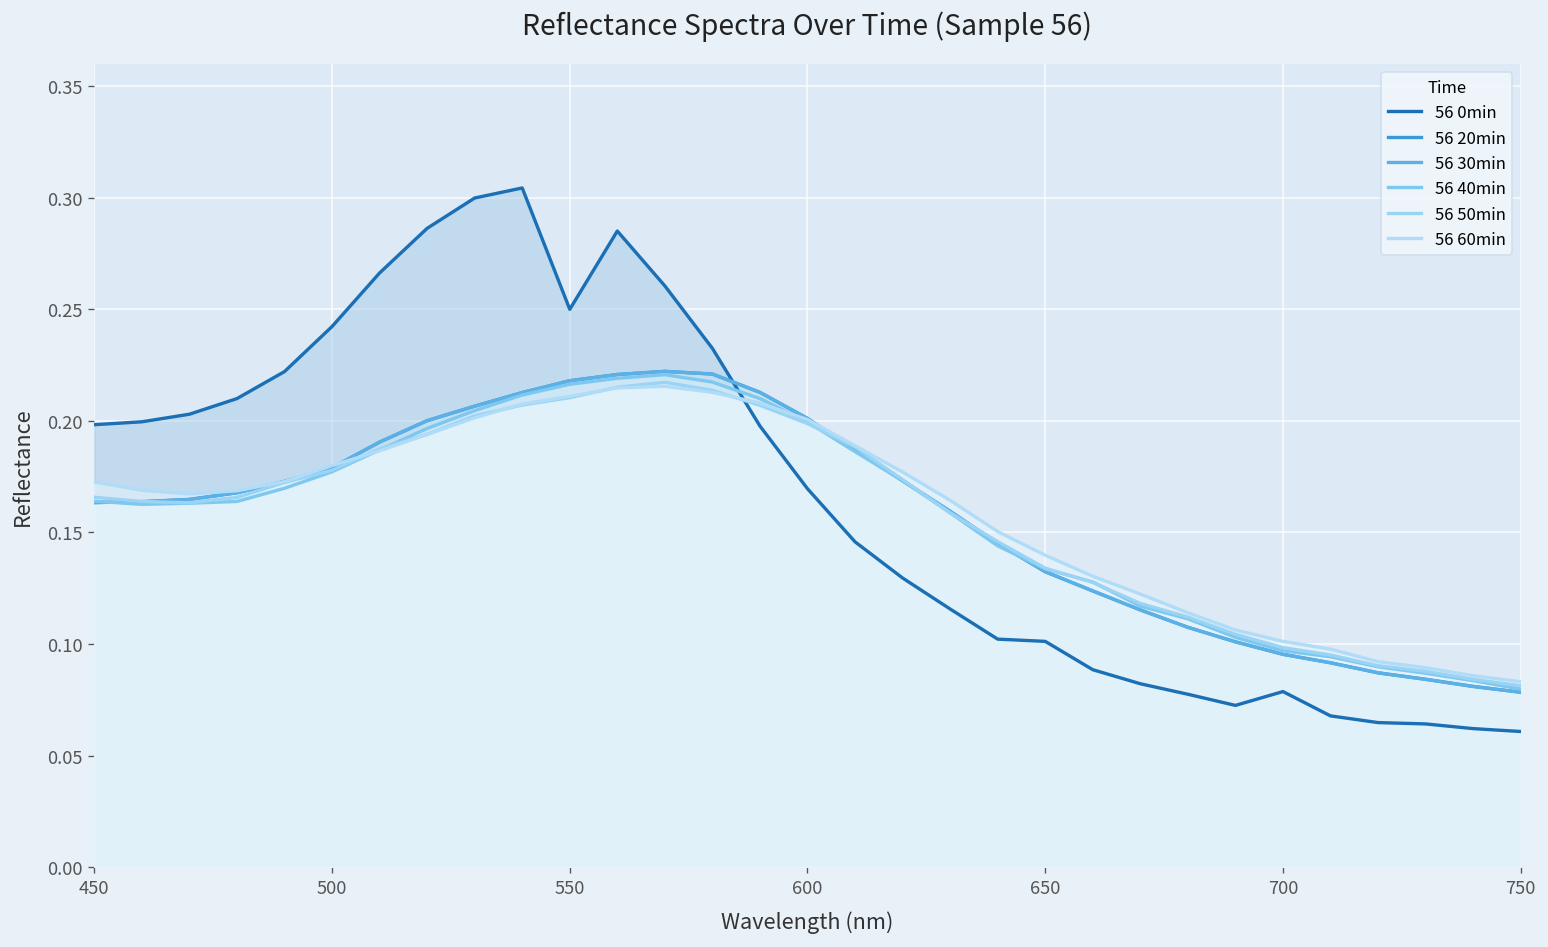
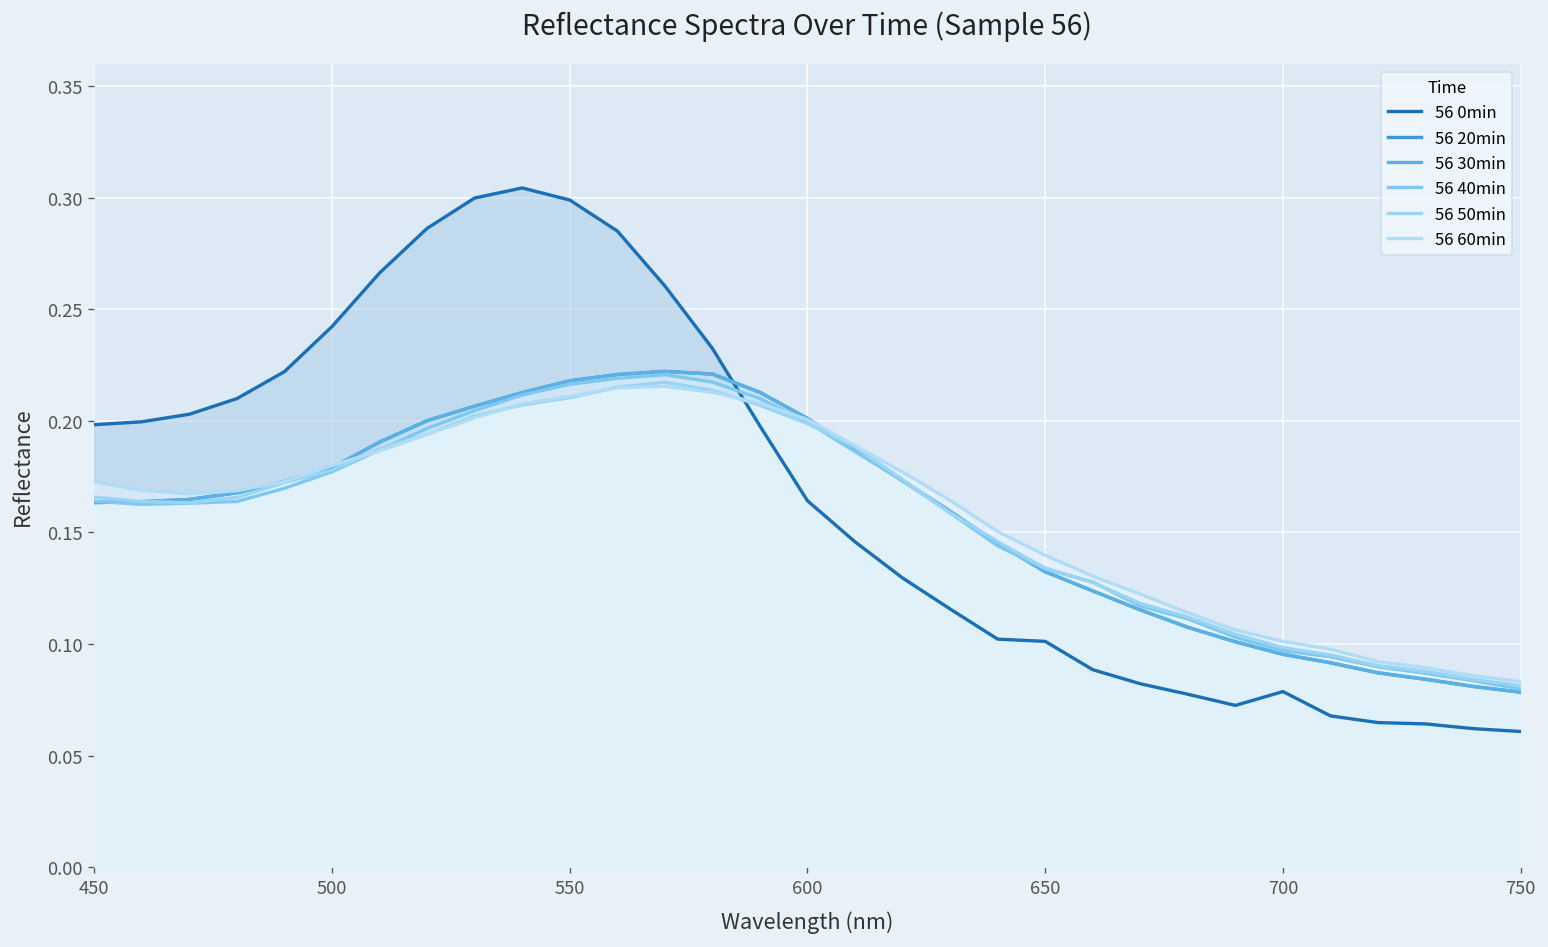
  {
    "56 0min": {
      "450": 0.198,
      "500": 0.242,
-     "550": 0.250,
-     "600": 0.170,
+     "550": 0.299,
+     "600": 0.164,
      "650": 0.101,
      "700": 0.079,
      "750": 0.061
    }
  }
